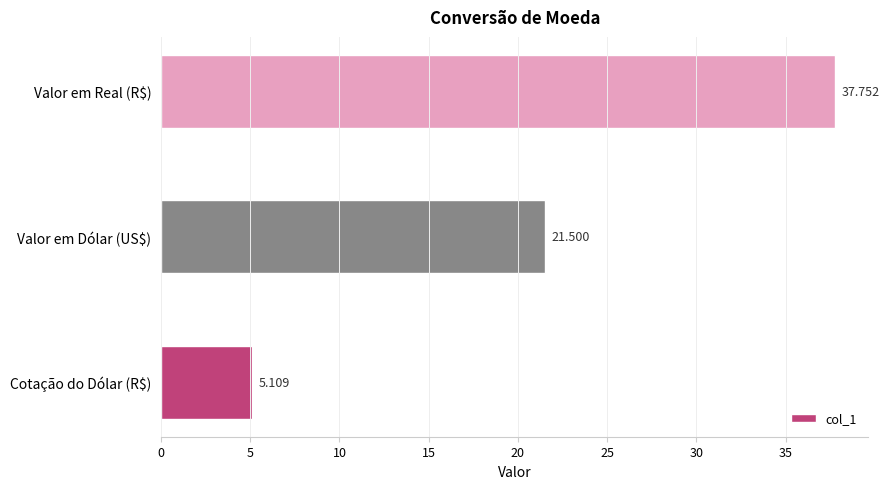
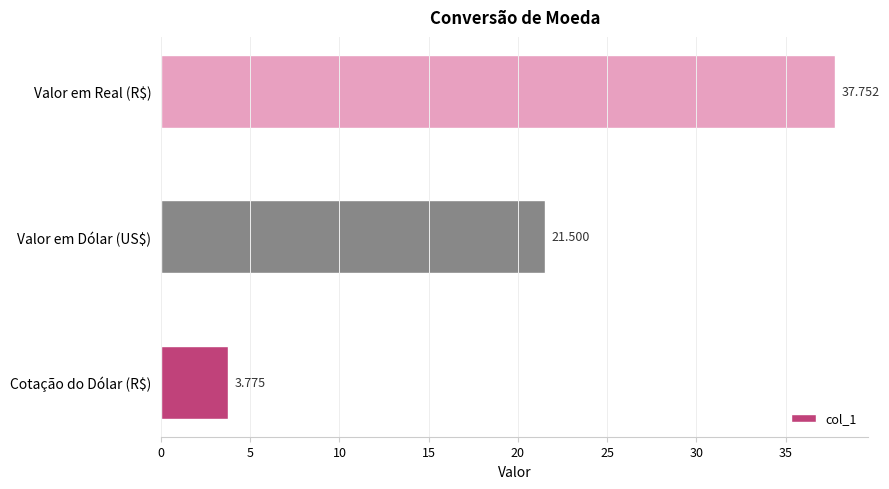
  {
    "Valor em Real (R$)": 37.752,
    "Valor em Dólar (US$)": 21.500,
-   "Cotação do Dólar (R$)": 5.109
+   "Cotação do Dólar (R$)": 3.775
  }
